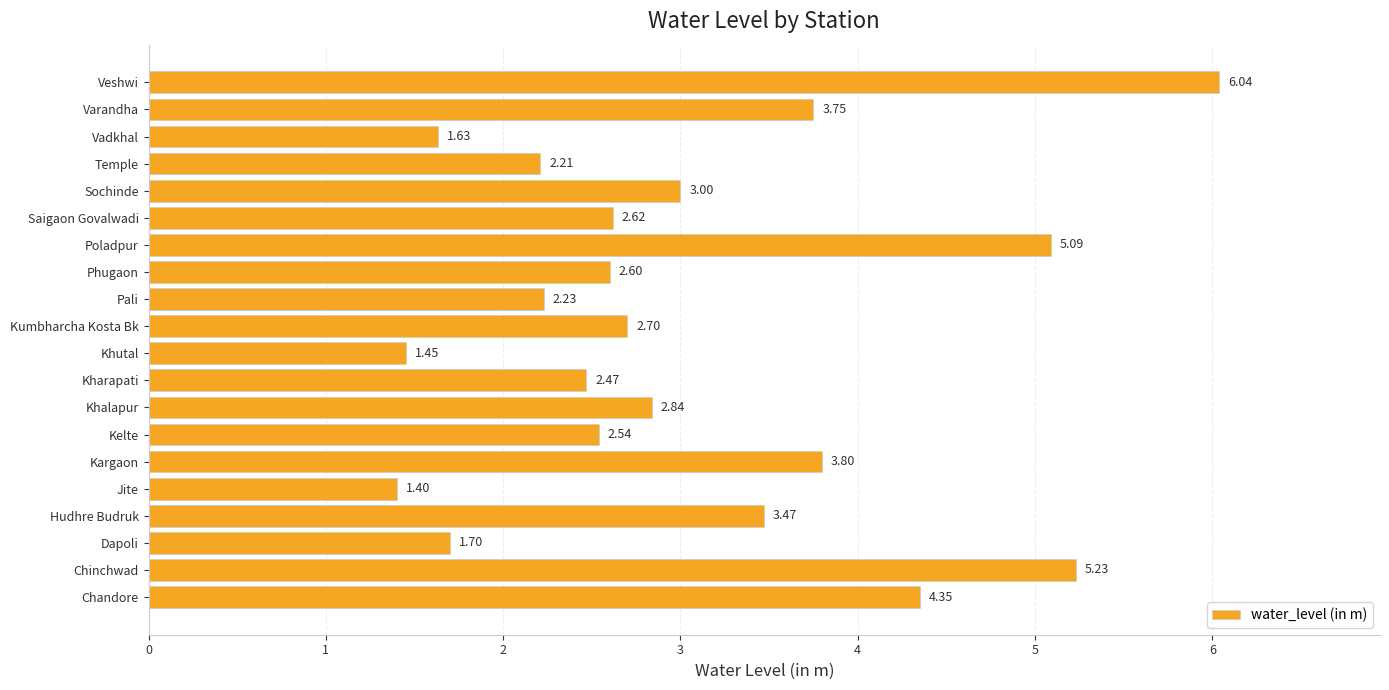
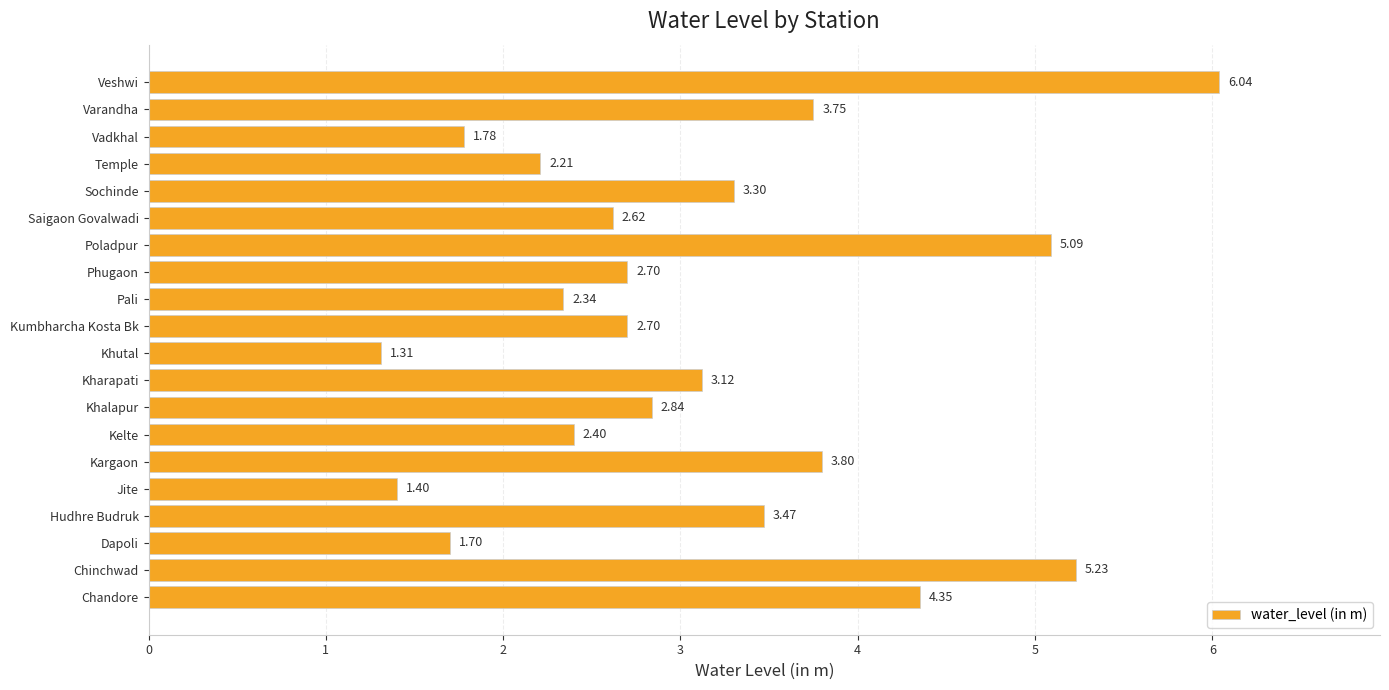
  {
    "Veshwi": 6.04,
    "Varandha": 3.75,
-   "Vadkhal": 1.63,
+   "Vadkhal": 1.78,
    "Temple": 2.21,
-   "Sochinde": 3.00,
+   "Sochinde": 3.30,
    "Saigaon Govalwadi": 2.62,
    "Poladpur": 5.09,
-   "Phugaon": 2.60,
-   "Pali": 2.23,
+   "Phugaon": 2.70,
+   "Pali": 2.34,
    "Kumbharcha Kosta Bk": 2.70,
-   "Khutal": 1.45,
-   "Kharapati": 2.47,
+   "Khutal": 1.31,
+   "Kharapati": 3.12,
    "Khalapur": 2.84,
-   "Kelte": 2.54,
+   "Kelte": 2.40,
    "Kargaon": 3.80,
    "Jite": 1.40,
    "Hudhre Budruk": 3.47,
    "Dapoli": 1.70,
    "Chinchwad": 5.23,
    "Chandore": 4.35
  }
